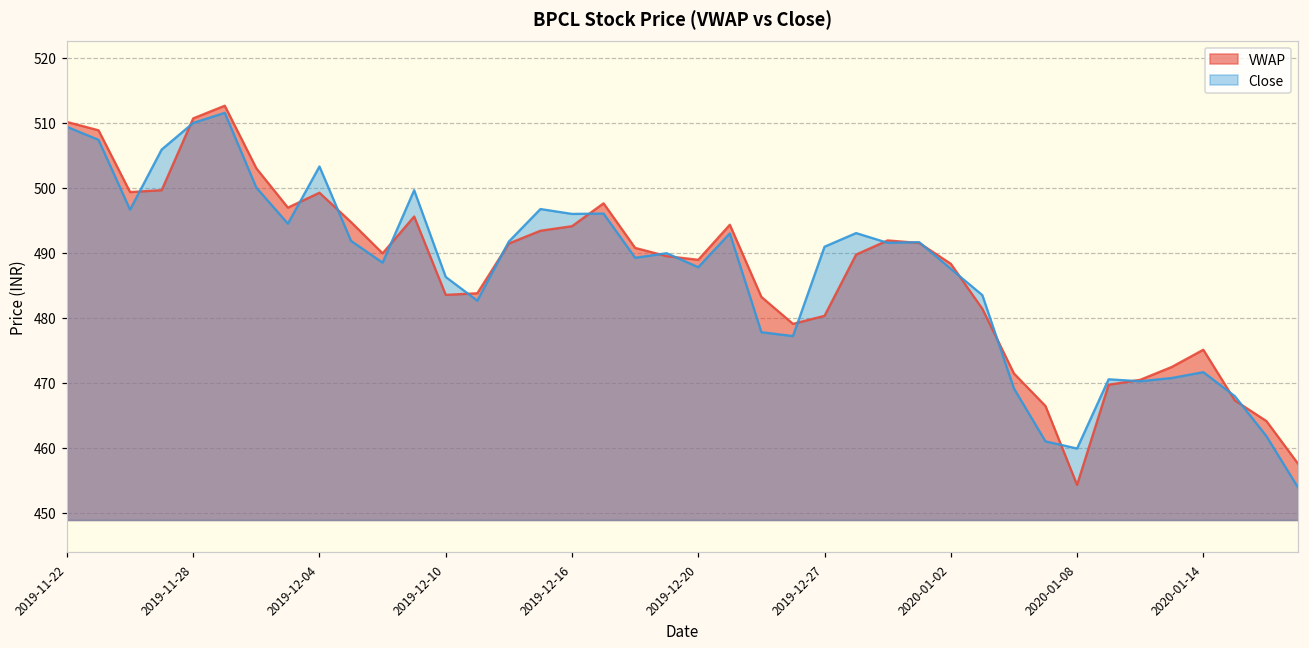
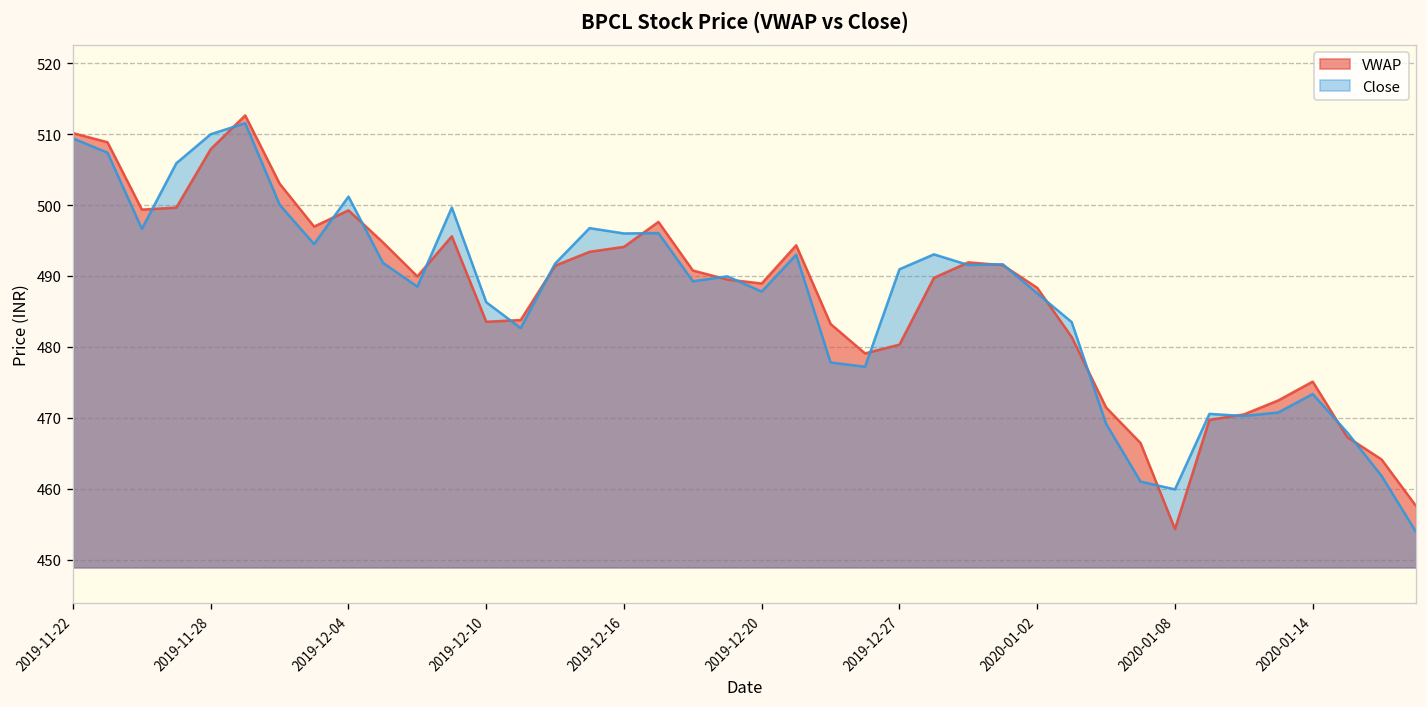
  {
    "VWAP": {
      "2019-11-22": 510,
-     "2019-11-28": 511,
+     "2019-11-28": 508,
      "2019-12-04": 499,
      "2019-12-10": 484,
      "2019-12-16": 494,
      "2019-12-20": 489,
      "2019-12-27": 480,
      "2020-01-02": 488,
      "2020-01-08": 454,
      "2020-01-14": 475
    },
    "Close": {
      "2019-11-22": 509,
      "2019-11-28": 510,
-     "2019-12-04": 503,
+     "2019-12-04": 501,
      "2019-12-10": 486,
      "2019-12-16": 496,
      "2019-12-20": 488,
      "2019-12-27": 491,
      "2020-01-02": 488,
      "2020-01-08": 460,
-     "2020-01-14": 472
+     "2020-01-14": 473
    }
  }
